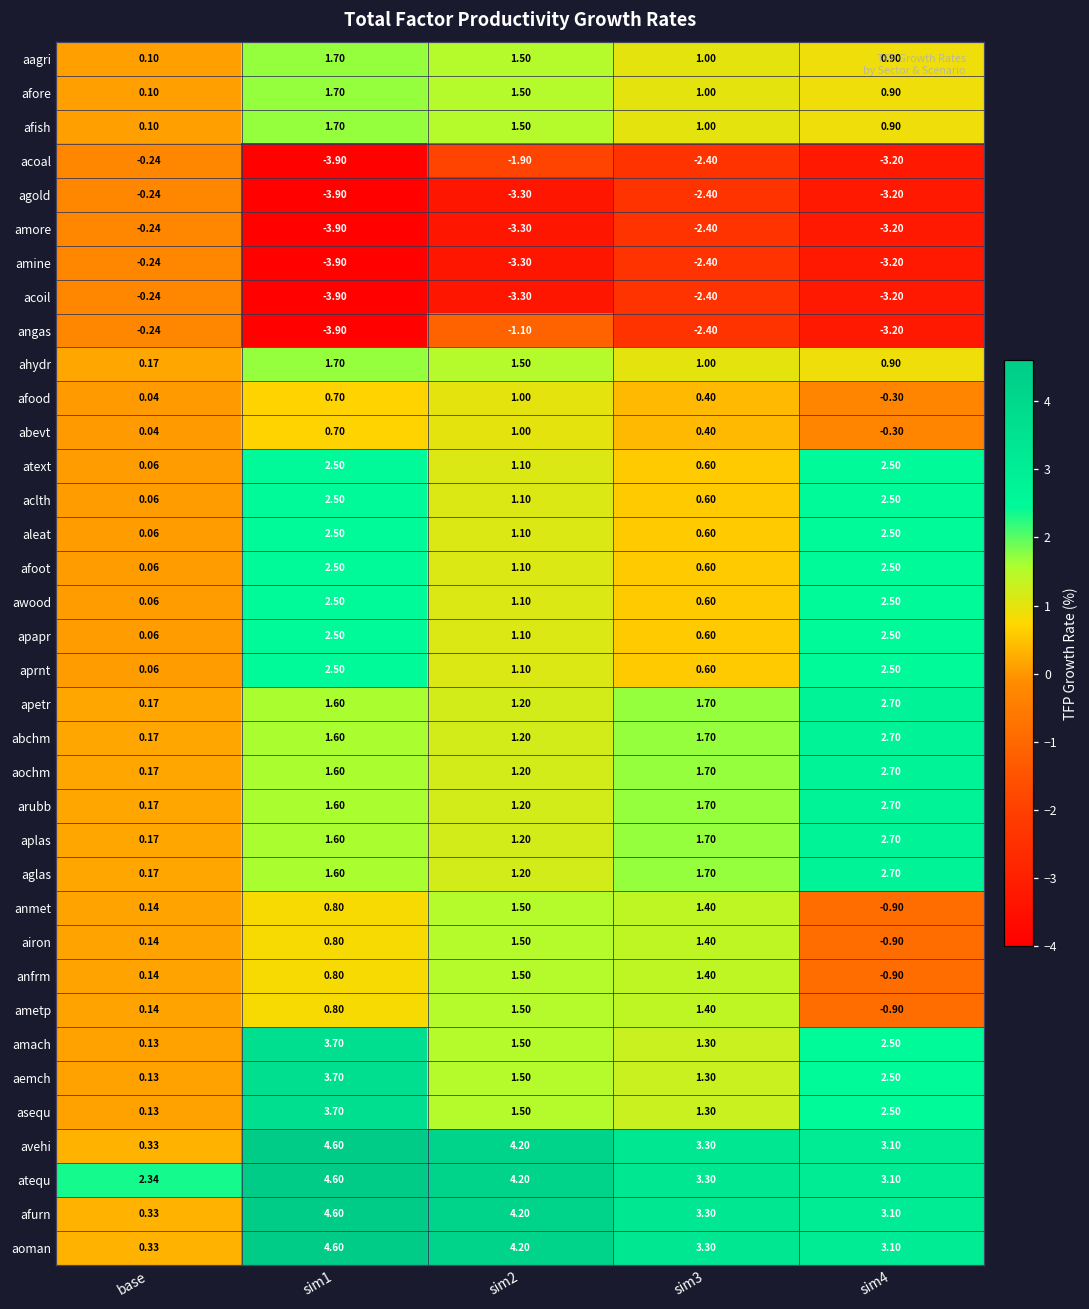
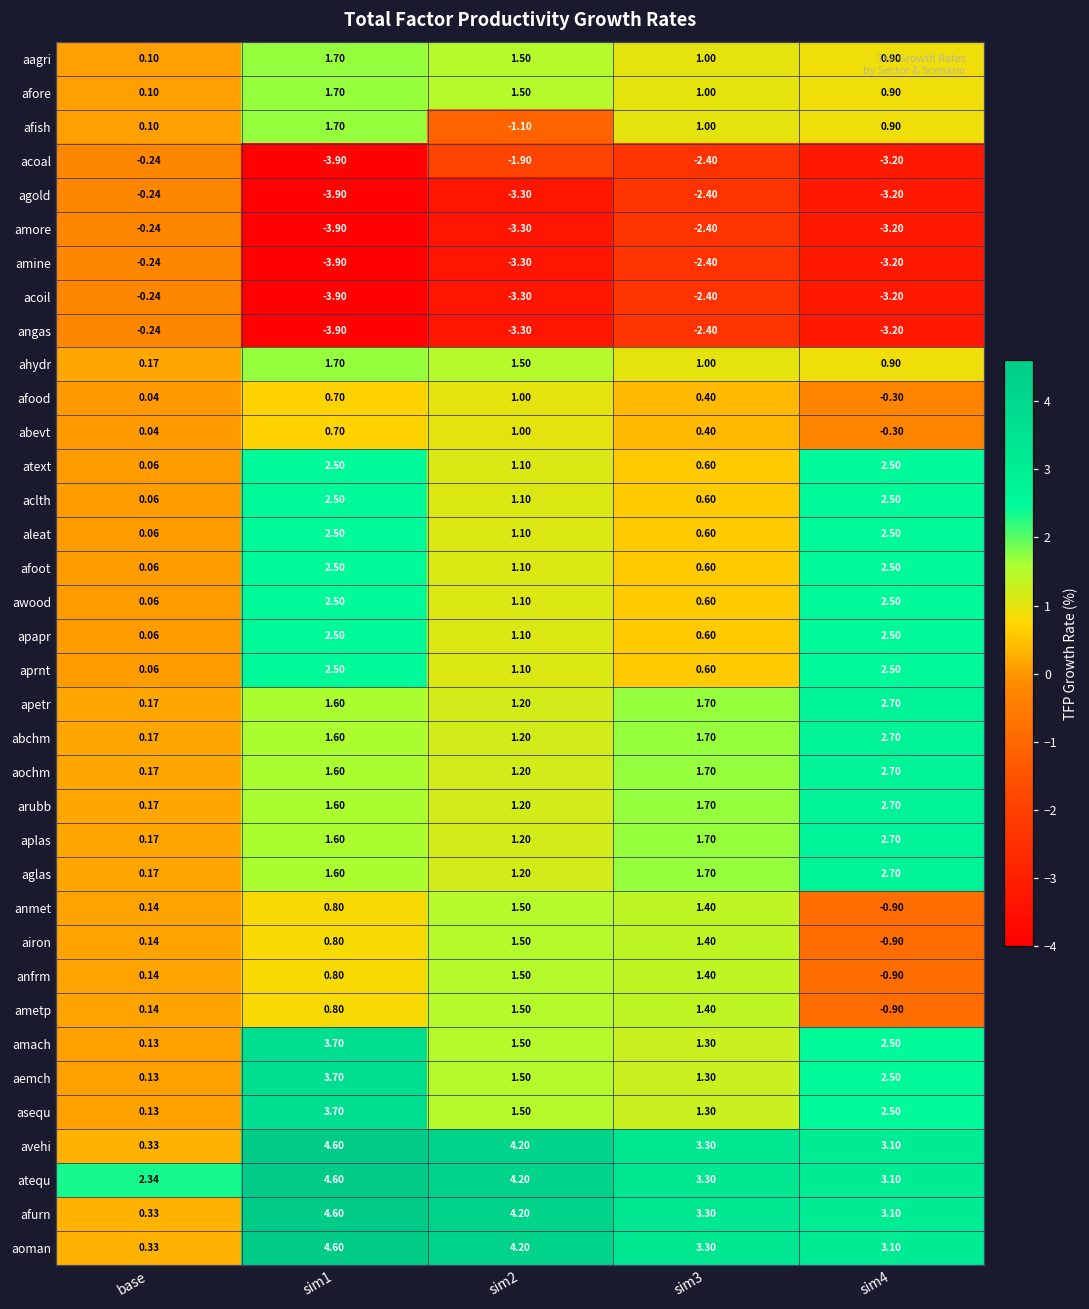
  {
    "aagri": {
      "base": 0.10,
      "sim1": 1.70,
      "sim2": 1.50,
      "sim3": 1.00
    },
    "afore": {
      "base": 0.10,
      "sim1": 1.70,
      "sim2": 1.50,
      "sim3": 1.00,
      "sim4": 0.90
    },
    "afish": {
      "base": 0.10,
      "sim1": 1.70,
-     "sim2": 1.50,
+     "sim2": -1.10,
      "sim3": 1.00,
      "sim4": 0.90
    },
    "acoal": {
      "base": -0.24,
      "sim1": -3.90,
      "sim2": -1.90,
      "sim3": -2.40,
      "sim4": -3.20
    },
    "agold": {
      "base": -0.24,
      "sim1": -3.90,
      "sim2": -3.30,
      "sim3": -2.40,
      "sim4": -3.20
    },
    "amore": {
      "base": -0.24,
      "sim1": -3.90,
      "sim2": -3.30,
      "sim3": -2.40,
      "sim4": -3.20
    },
    "amine": {
      "base": -0.24,
      "sim1": -3.90,
      "sim2": -3.30,
      "sim3": -2.40,
      "sim4": -3.20
    },
    "acoil": {
      "base": -0.24,
      "sim1": -3.90,
      "sim2": -3.30,
      "sim3": -2.40,
      "sim4": -3.20
    },
    "angas": {
      "base": -0.24,
      "sim1": -3.90,
-     "sim2": -1.10,
+     "sim2": -3.30,
      "sim3": -2.40,
      "sim4": -3.20
    },
    "ahydr": {
      "base": 0.17,
      "sim1": 1.70,
      "sim2": 1.50,
      "sim3": 1.00,
      "sim4": 0.90
    },
    "afood": {
      "base": 0.04,
      "sim1": 0.70,
      "sim2": 1.00,
      "sim3": 0.40,
      "sim4": -0.30
    },
    "abevt": {
      "base": 0.04,
      "sim1": 0.70,
      "sim2": 1.00,
      "sim3": 0.40,
      "sim4": -0.30
    },
    "atext": {
      "base": 0.06,
      "sim1": 2.50,
      "sim2": 1.10,
      "sim3": 0.60,
      "sim4": 2.50
    },
    "aclth": {
      "base": 0.06,
      "sim1": 2.50,
      "sim2": 1.10,
      "sim3": 0.60,
      "sim4": 2.50
    },
    "aleat": {
      "base": 0.06,
      "sim1": 2.50,
      "sim2": 1.10,
      "sim3": 0.60,
      "sim4": 2.50
    },
    "afoot": {
      "base": 0.06,
      "sim1": 2.50,
      "sim2": 1.10,
      "sim3": 0.60,
      "sim4": 2.50
    },
    "awood": {
      "base": 0.06,
      "sim1": 2.50,
      "sim2": 1.10,
      "sim3": 0.60,
      "sim4": 2.50
    },
    "apapr": {
      "base": 0.06,
      "sim1": 2.50,
      "sim2": 1.10,
      "sim3": 0.60,
      "sim4": 2.50
    },
    "aprnt": {
      "base": 0.06,
      "sim1": 2.50,
      "sim2": 1.10,
      "sim3": 0.60,
      "sim4": 2.50
    },
    "apetr": {
      "base": 0.17,
      "sim1": 1.60,
      "sim2": 1.20,
      "sim3": 1.70,
      "sim4": 2.70
    },
    "abchm": {
      "base": 0.17,
      "sim1": 1.60,
      "sim2": 1.20,
      "sim3": 1.70,
      "sim4": 2.70
    },
    "aochm": {
      "base": 0.17,
      "sim1": 1.60,
      "sim2": 1.20,
      "sim3": 1.70,
      "sim4": 2.70
    },
    "arubb": {
      "base": 0.17,
      "sim1": 1.60,
      "sim2": 1.20,
      "sim3": 1.70,
      "sim4": 2.70
    },
    "aplas": {
      "base": 0.17,
      "sim1": 1.60,
      "sim2": 1.20,
      "sim3": 1.70,
      "sim4": 2.70
    },
    "aglas": {
      "base": 0.17,
      "sim1": 1.60,
      "sim2": 1.20,
      "sim3": 1.70,
      "sim4": 2.70
    },
    "anmet": {
      "base": 0.14,
      "sim1": 0.80,
      "sim2": 1.50,
      "sim3": 1.40,
      "sim4": -0.90
    },
    "airon": {
      "base": 0.14,
      "sim1": 0.80,
      "sim2": 1.50,
      "sim3": 1.40,
      "sim4": -0.90
    },
    "anfrm": {
      "base": 0.14,
      "sim1": 0.80,
      "sim2": 1.50,
      "sim3": 1.40,
      "sim4": -0.90
    },
    "ametp": {
      "base": 0.14,
      "sim1": 0.80,
      "sim2": 1.50,
      "sim3": 1.40,
      "sim4": -0.90
    },
    "amach": {
      "base": 0.13,
      "sim1": 3.70,
      "sim2": 1.50,
      "sim3": 1.30,
      "sim4": 2.50
    },
    "aemch": {
      "base": 0.13,
      "sim1": 3.70,
      "sim2": 1.50,
      "sim3": 1.30,
      "sim4": 2.50
    },
    "asequ": {
      "base": 0.13,
      "sim1": 3.70,
      "sim2": 1.50,
      "sim3": 1.30,
      "sim4": 2.50
    },
    "avehi": {
      "base": 0.33,
      "sim1": 4.60,
      "sim2": 4.20,
      "sim3": 3.30,
      "sim4": 3.10
    },
    "atequ": {
      "base": 2.34,
      "sim1": 4.60,
      "sim2": 4.20,
      "sim3": 3.30,
      "sim4": 3.10
    },
    "afurn": {
      "base": 0.33,
      "sim1": 4.60,
      "sim2": 4.20,
      "sim3": 3.30,
      "sim4": 3.10
    },
    "aoman": {
      "base": 0.33,
      "sim1": 4.60,
      "sim2": 4.20,
      "sim3": 3.30,
      "sim4": 3.10
    }
  }
